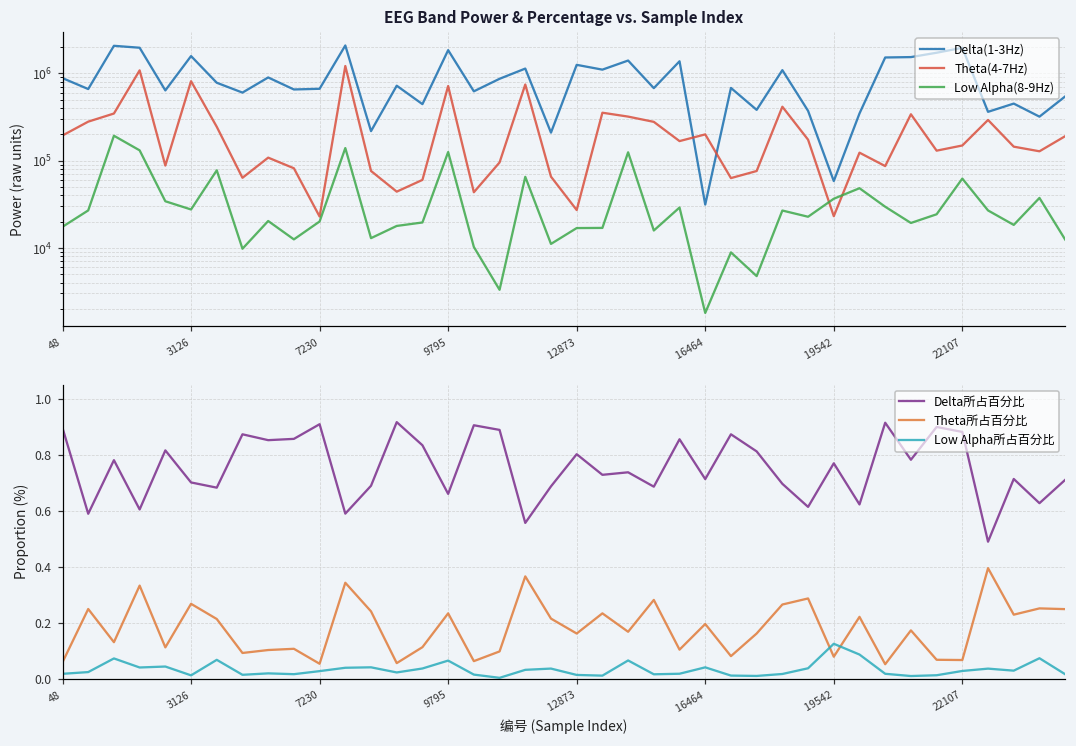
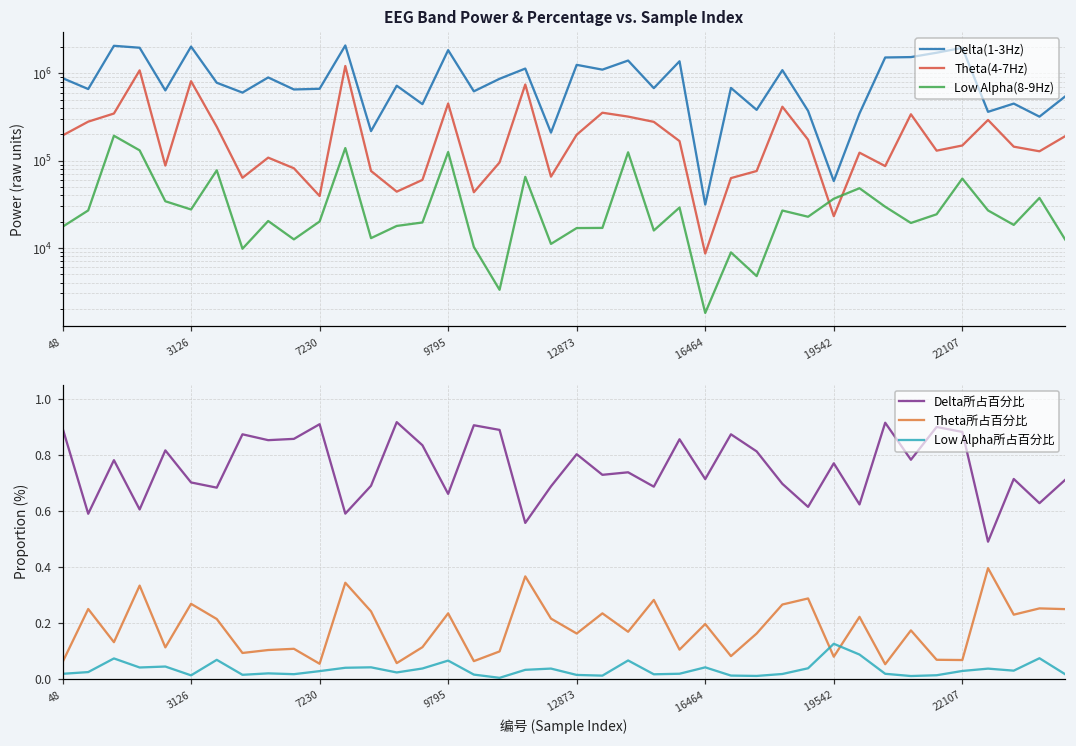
  {
    "EEG Band Power & Percentage vs. Sample Index": {
      "Delta(1-3Hz)": {
        "48": 900000,
-       "3126": 1600000,
+       "3126": 2000000,
        "7230": 700000,
        "9795": 1800000,
        "12873": 1300000,
        "16464": 31000,
        "19542": 60000
      },
      "Theta(4-7Hz)": {
        "48": 190000,
        "3126": 800000,
-       "7230": 23000,
-       "9795": 700000,
-       "12873": 27000,
-       "16464": 200000,
+       "7230": 40000,
+       "9795": 500000,
+       "12873": 200000,
+       "16464": 9000,
        "19542": 23000,
        "22107": 150000
      },
      "Low Alpha(8-9Hz)": {
        "48": 17000,
        "3126": 28000,
        "7230": 20000,
        "9795": 130000,
        "12873": 17000,
        "16464": 1800,
        "19542": 40000,
        "22107": 60000
      }
    }
  }
